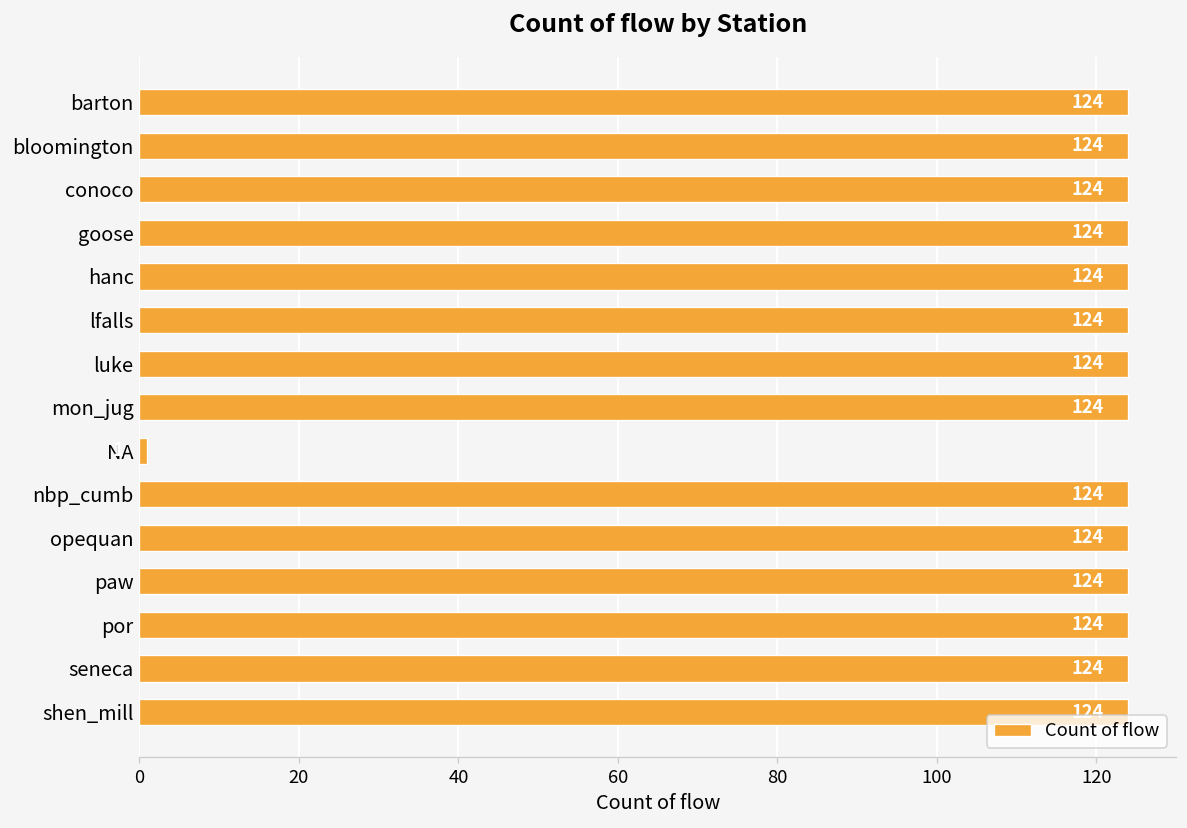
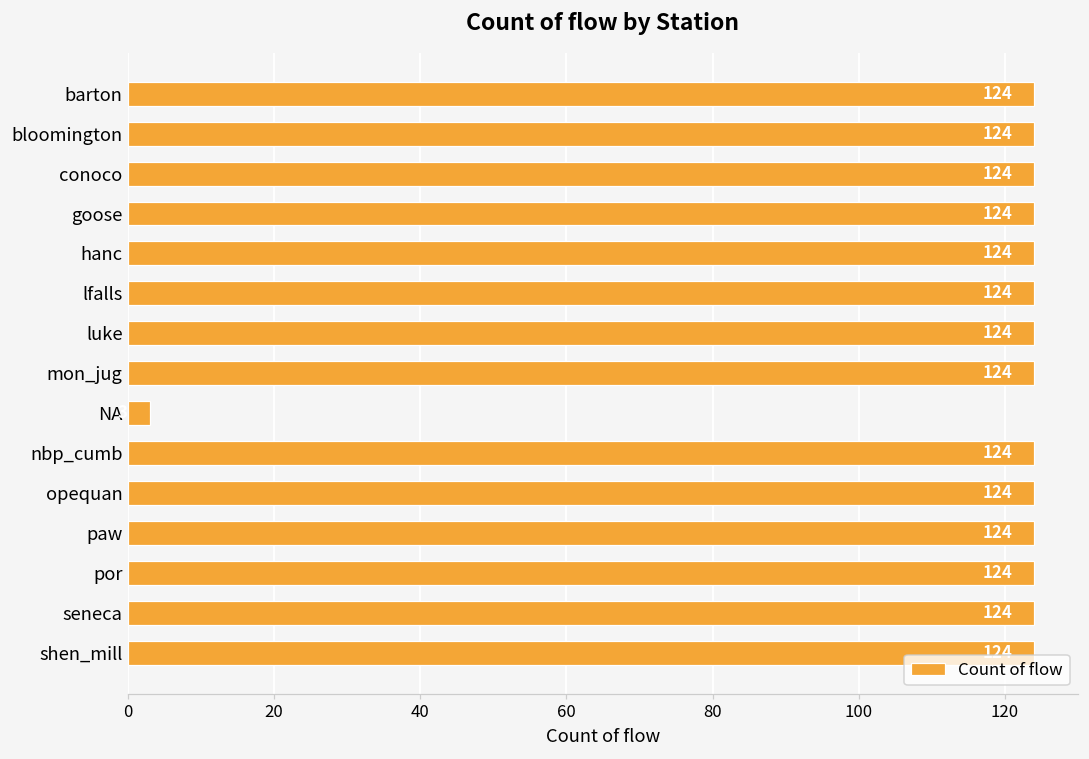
  {
-   "NA": 1,
+   "NA": 3,
    "shen_mill": 124
  }
